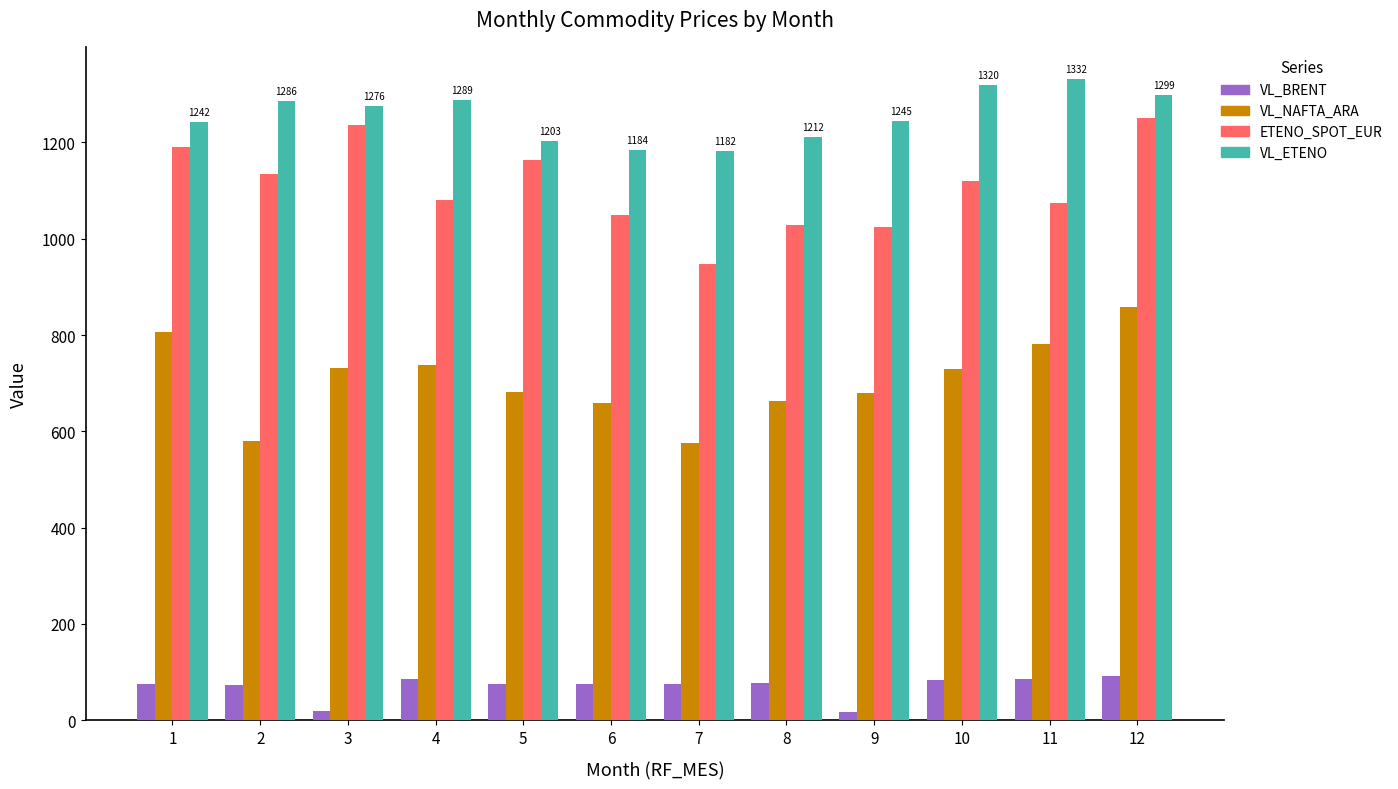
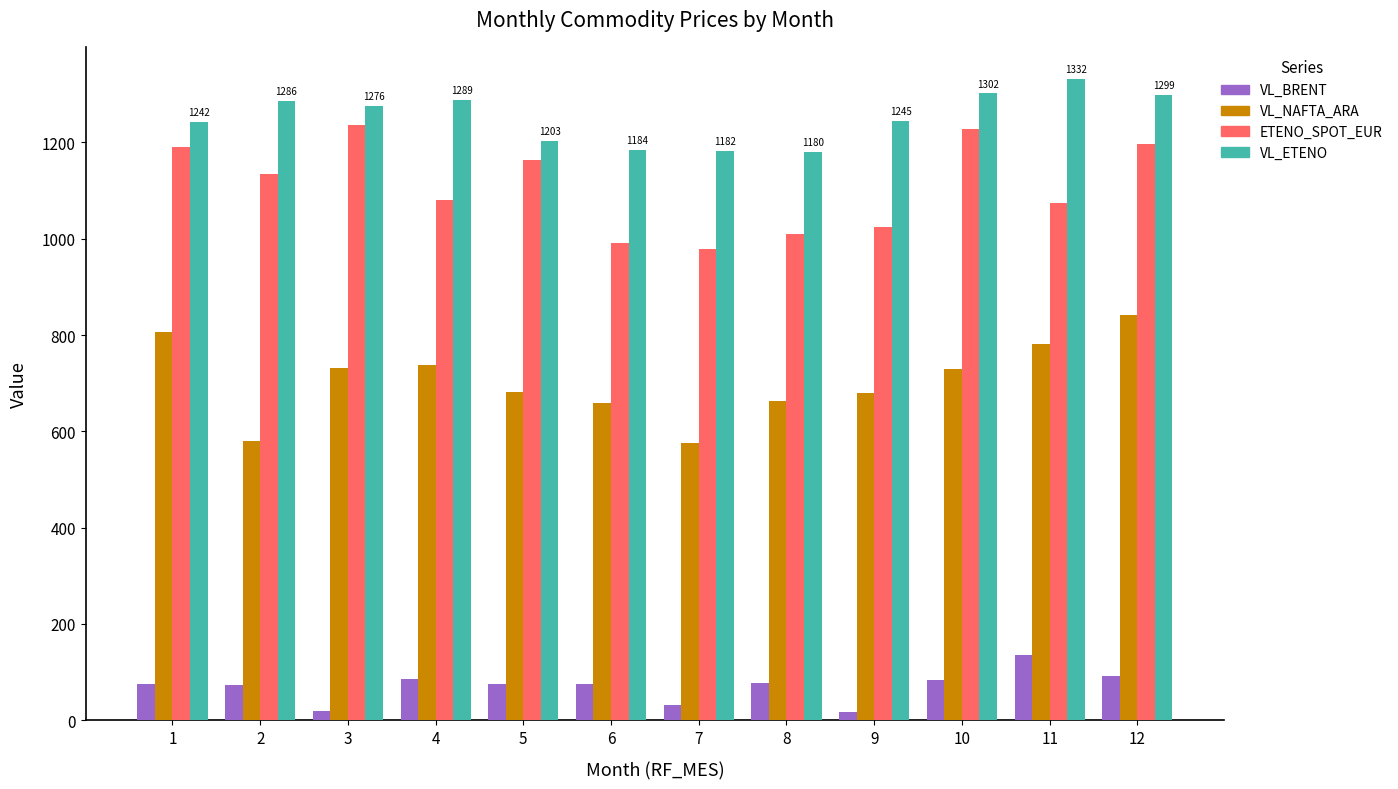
  {
    "VL_BRENT": {
      "1": 80,
      "2": 70,
      "3": 20,
      "4": 80,
      "5": 80,
      "6": 70,
-     "7": 80,
+     "7": 30,
      "8": 80,
      "9": 20,
      "10": 80,
-     "11": 90,
+     "11": 140,
      "12": 90
    },
    "VL_NAFTA_ARA": {
      "1": 810,
      "2": 580,
      "3": 730,
      "4": 740,
      "5": 680,
      "6": 660,
      "7": 580,
      "8": 660,
      "9": 680,
      "10": 730,
      "11": 780,
-     "12": 860
+     "12": 840
    },
    "ETENO_SPOT_EUR": {
      "1": 1190,
      "2": 1130,
      "3": 1240,
      "4": 1080,
      "5": 1160,
-     "6": 1050,
-     "7": 950,
-     "8": 1030,
+     "6": 990,
+     "7": 980,
+     "8": 1010,
      "9": 1020,
-     "10": 1120,
+     "10": 1230,
      "11": 1080,
-     "12": 1250
+     "12": 1200
    },
    "VL_ETENO": {
      "1": 1242,
      "2": 1286,
      "3": 1276,
      "4": 1289,
      "5": 1203,
      "6": 1184,
      "7": 1182,
-     "8": 1212,
+     "8": 1180,
      "9": 1245,
-     "10": 1320,
+     "10": 1302,
      "11": 1332,
      "12": 1299
    }
  }
